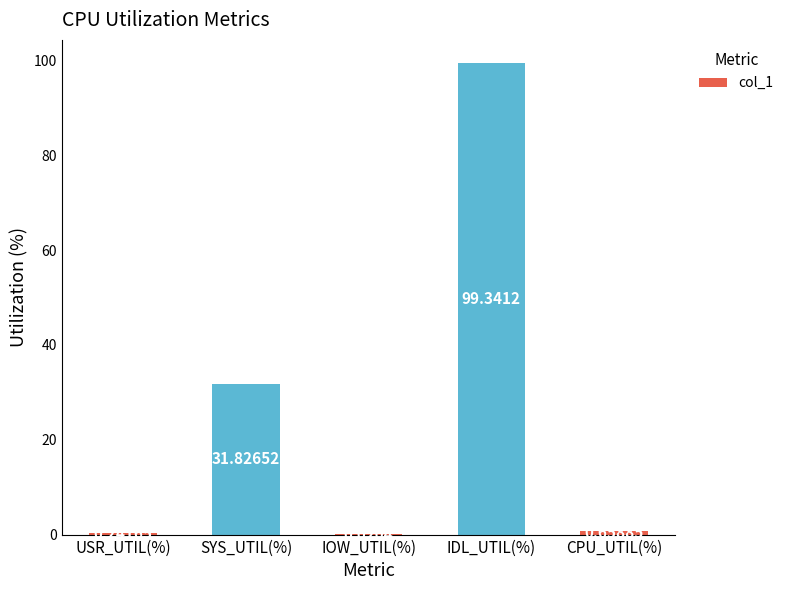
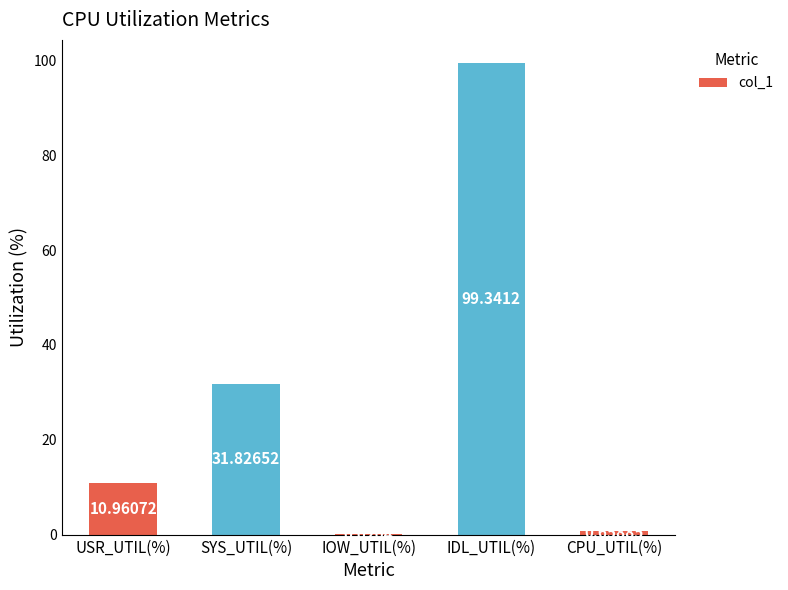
  {
-   "USR_UTIL(%)": 0,
+   "USR_UTIL(%)": 11,
    "CPU_UTIL(%)": 1
  }
